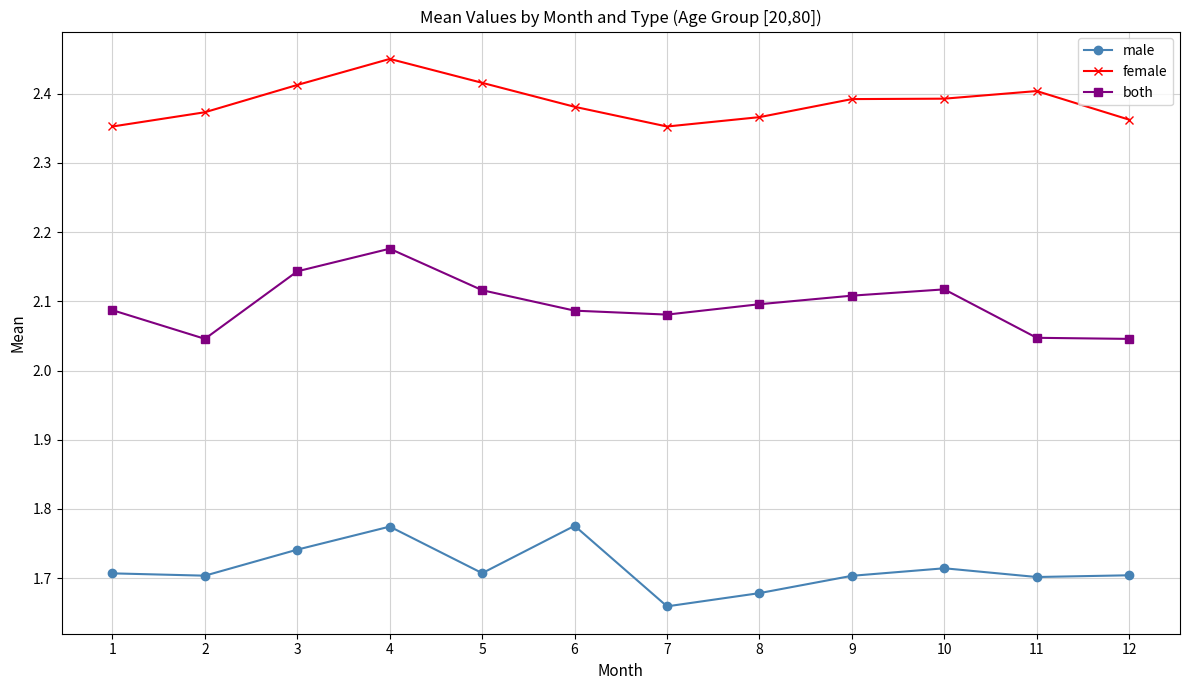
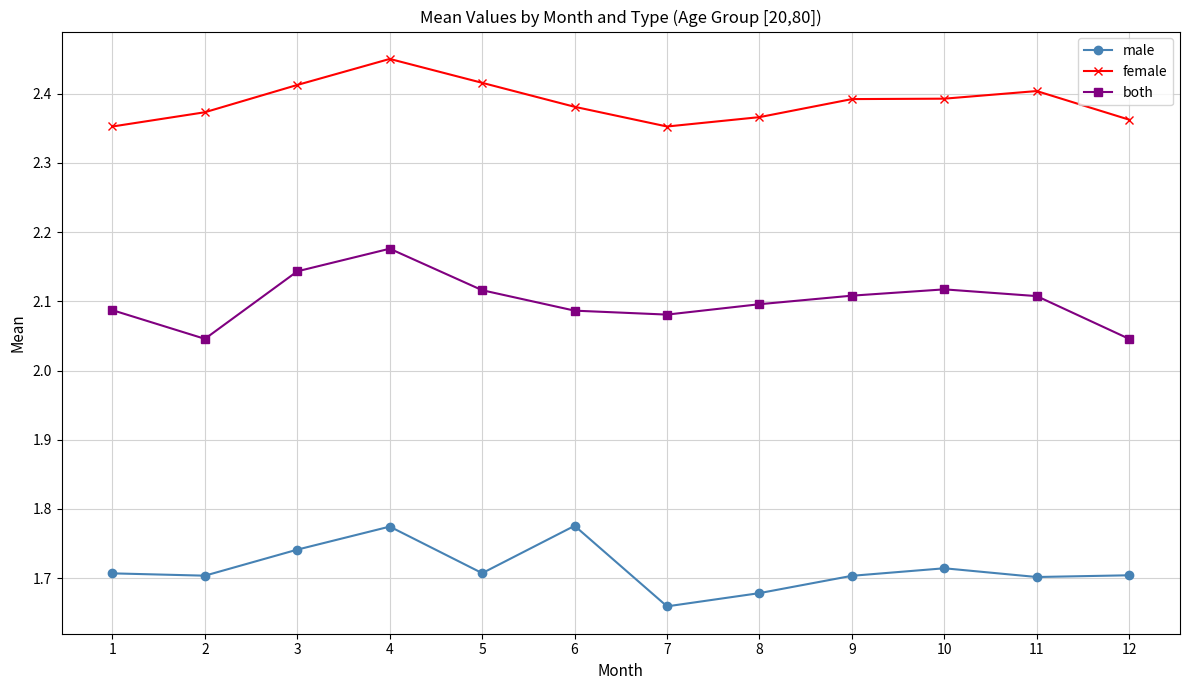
  {
    "male": {
      "1": 1.71,
      "2": 1.70,
      "3": 1.74,
      "4": 1.77,
      "5": 1.71,
      "6": 1.78,
      "7": 1.66,
      "8": 1.68,
      "9": 1.70,
      "10": 1.71,
      "11": 1.70,
      "12": 1.70
    },
    "female": {
      "1": 2.35,
      "2": 2.37,
      "3": 2.41,
      "4": 2.45,
      "5": 2.42,
      "6": 2.38,
      "7": 2.35,
      "8": 2.37,
      "9": 2.39,
      "10": 2.39,
      "11": 2.40,
      "12": 2.36
    },
    "both": {
      "1": 2.09,
      "2": 2.05,
      "3": 2.14,
      "4": 2.18,
      "5": 2.12,
      "6": 2.09,
      "7": 2.08,
      "8": 2.10,
      "9": 2.11,
      "10": 2.12,
-     "11": 2.05,
+     "11": 2.11,
      "12": 2.05
    }
  }
